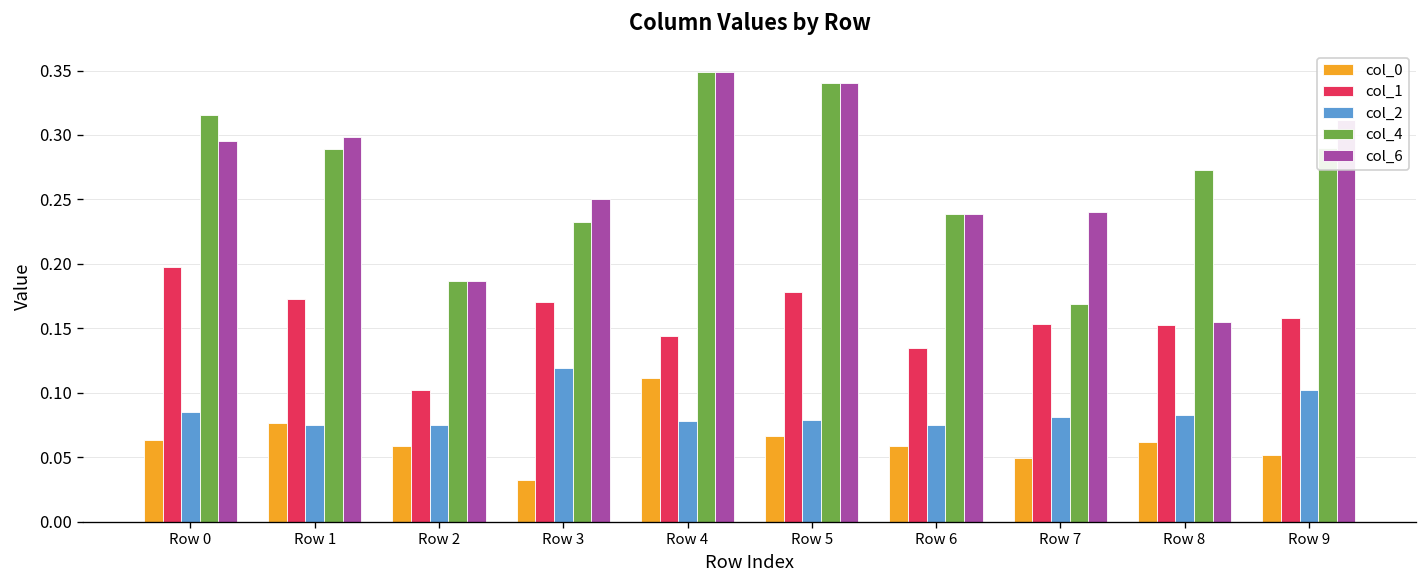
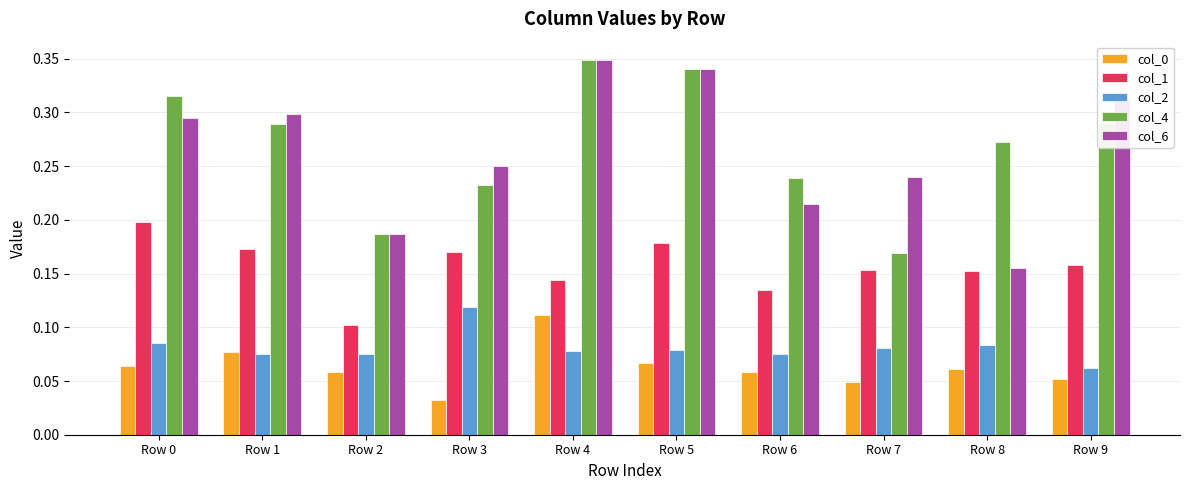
  {
    "col_0": {
      "Row 0": 0.064,
      "Row 1": 0.077,
      "Row 2": 0.059,
      "Row 3": 0.032,
      "Row 4": 0.111,
      "Row 5": 0.067,
      "Row 6": 0.059,
      "Row 7": 0.049,
      "Row 8": 0.062,
      "Row 9": 0.052
    },
    "col_1": {
      "Row 0": 0.198,
      "Row 1": 0.173,
      "Row 2": 0.102,
      "Row 3": 0.171,
      "Row 4": 0.144,
      "Row 5": 0.178,
      "Row 6": 0.135,
      "Row 7": 0.154,
      "Row 8": 0.153,
      "Row 9": 0.158
    },
    "col_2": {
      "Row 0": 0.085,
      "Row 1": 0.075,
      "Row 2": 0.075,
      "Row 3": 0.119,
      "Row 4": 0.078,
      "Row 5": 0.079,
      "Row 6": 0.075,
      "Row 7": 0.081,
      "Row 8": 0.083,
-     "Row 9": 0.102
+     "Row 9": 0.062
    },
    "col_4": {
      "Row 0": 0.315,
      "Row 1": 0.289,
      "Row 2": 0.187,
      "Row 3": 0.233,
      "Row 4": 0.349,
      "Row 5": 0.340,
      "Row 6": 0.239,
      "Row 7": 0.169,
      "Row 8": 0.273
    },
    "col_6": {
      "Row 0": 0.295,
      "Row 1": 0.299,
      "Row 2": 0.187,
      "Row 3": 0.250,
      "Row 4": 0.349,
      "Row 5": 0.340,
-     "Row 6": 0.239,
+     "Row 6": 0.215,
      "Row 7": 0.240,
      "Row 8": 0.155
    }
  }
